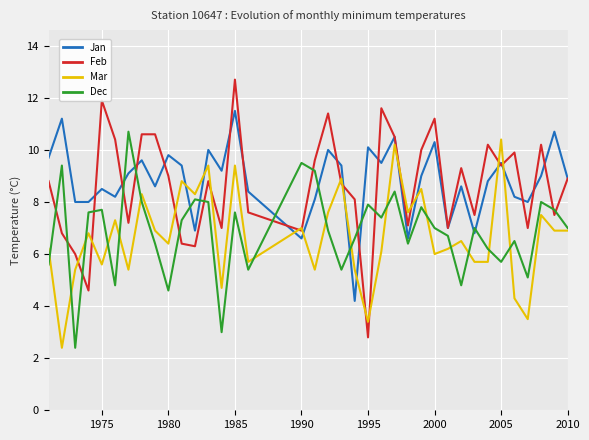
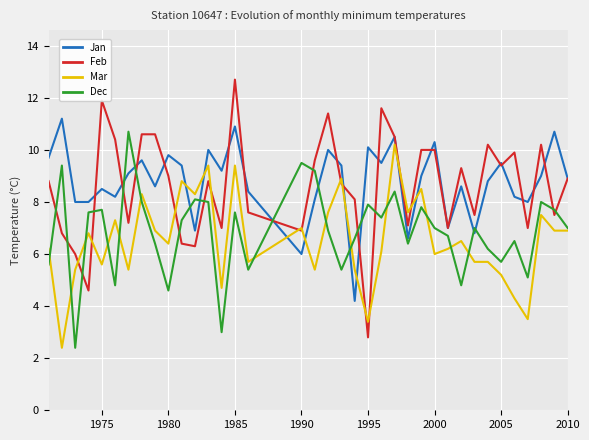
  {
    "Jan": {
      "1975": 8.5,
      "1980": 9.8,
-     "1985": 11.5,
-     "1990": 6.6,
+     "1985": 10.9,
+     "1990": 6.0,
      "1995": 10.1,
      "2000": 10.3,
      "2005": 9.5
    },
    "Feb": {
      "1980": 9.0,
      "1985": 12.7,
      "1990": 6.9,
      "1995": 2.8,
-     "2000": 11.2,
+     "2000": 10.0,
      "2005": 9.4
    },
    "Mar": {
      "1975": 5.6,
      "1980": 6.4,
      "1985": 9.4,
      "1990": 7.0,
      "1995": 3.4,
      "2000": 6.0,
-     "2005": 10.4,
+     "2005": 5.2,
      "2010": 6.9
    },
    "Dec": {
      "1975": 7.7,
      "1980": 4.6,
      "1985": 7.6,
      "1990": 9.5,
      "1995": 7.9,
      "2000": 7.0,
      "2005": 5.7,
      "2010": 7.0
    }
  }
